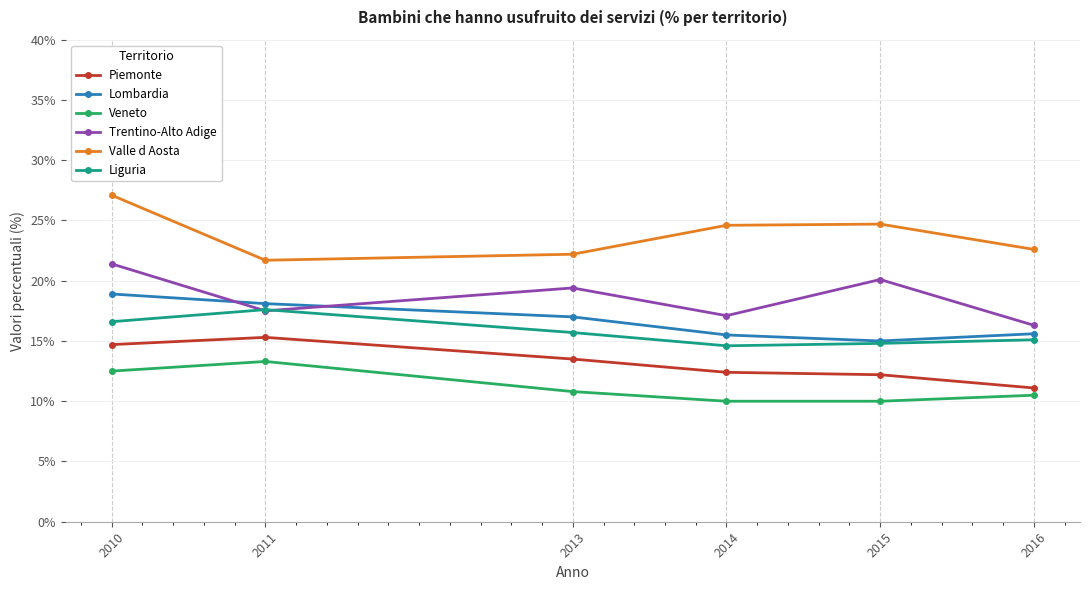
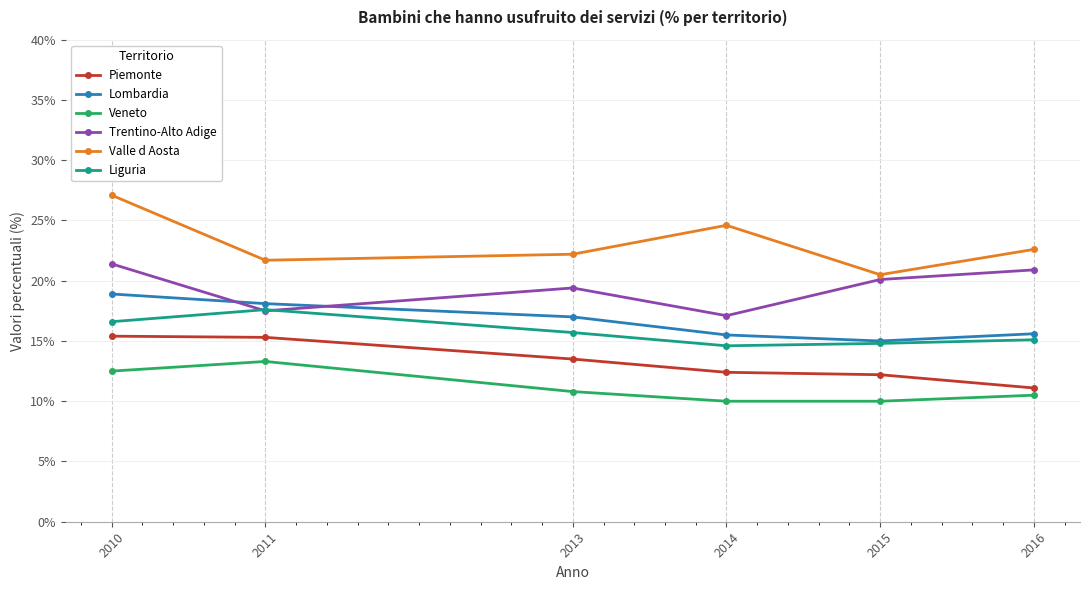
  {
    "Piemonte": {
-     "2010": "14.7%",
+     "2010": "15.4%",
      "2011": "15.3%",
      "2013": "13.5%",
      "2014": "12.4%",
      "2015": "12.2%",
      "2016": "11.1%"
    },
    "Lombardia": {
      "2010": "18.9%",
      "2011": "18.1%",
      "2013": "17.0%",
      "2014": "15.5%",
      "2016": "15.6%"
    },
    "Trentino-Alto Adige": {
      "2010": "21.4%",
      "2013": "19.4%",
      "2014": "17.1%",
      "2015": "20.1%",
-     "2016": "16.3%"
+     "2016": "20.9%"
    },
    "Valle d Aosta": {
      "2010": "27.1%",
      "2011": "21.7%",
      "2013": "22.2%",
      "2014": "24.6%",
-     "2015": "24.7%",
+     "2015": "20.5%",
      "2016": "22.6%"
    }
  }
